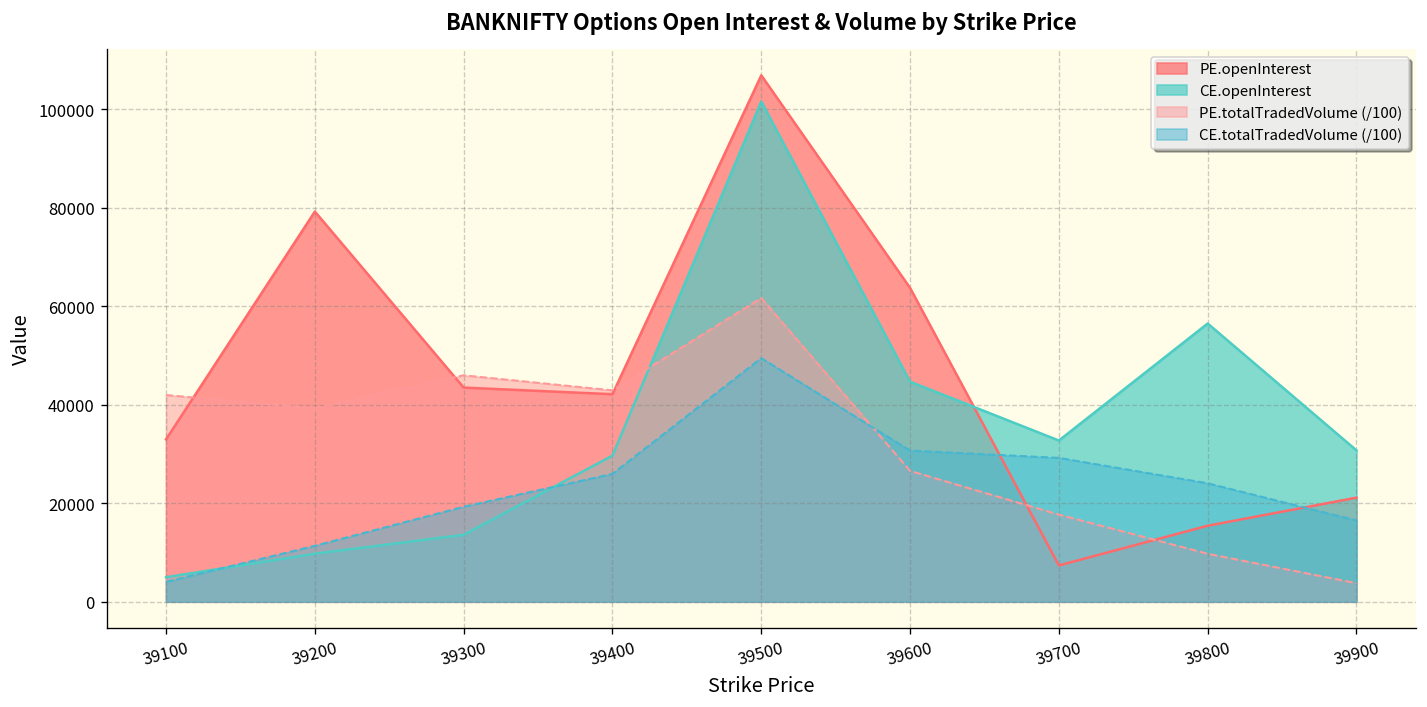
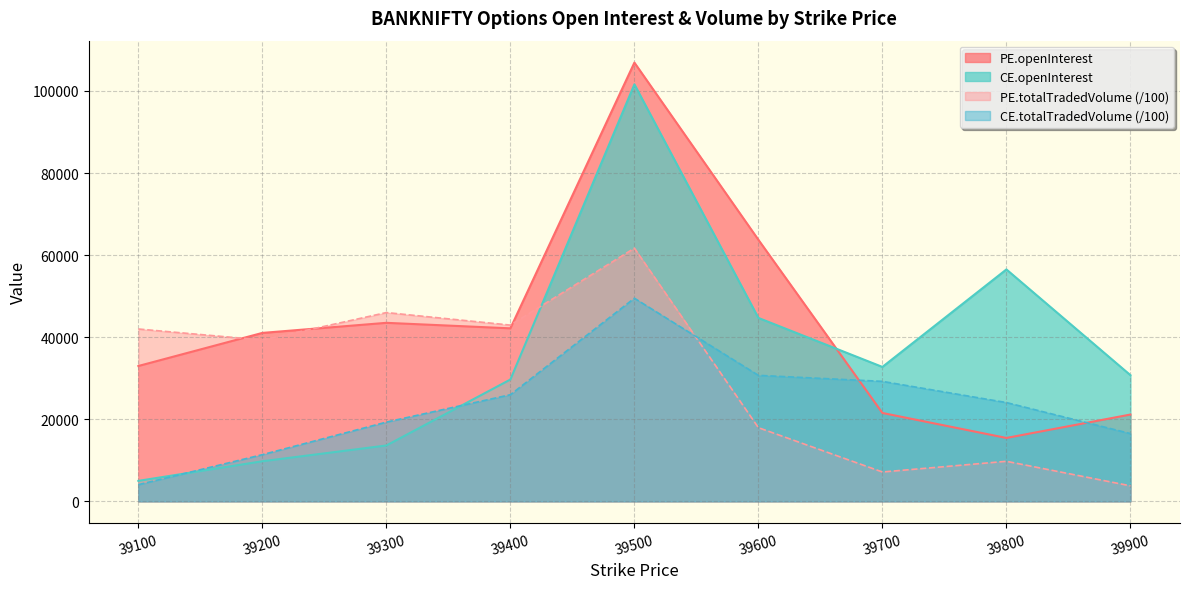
  {
    "PE.openInterest": {
      "39100": 33000,
-     "39200": 79000,
+     "39200": 41000,
      "39300": 43000,
      "39400": 42000,
      "39500": 107000,
      "39600": 64000,
-     "39700": 7000,
+     "39700": 22000,
      "39800": 15000,
      "39900": 21000
    },
    "PE.totalTradedVolume (/100)": {
      "39100": 42000,
      "39200": 39000,
      "39300": 46000,
      "39400": 43000,
      "39500": 62000,
-     "39600": 27000,
-     "39700": 18000,
+     "39600": 18000,
+     "39700": 7000,
      "39800": 10000,
      "39900": 4000
    }
  }
